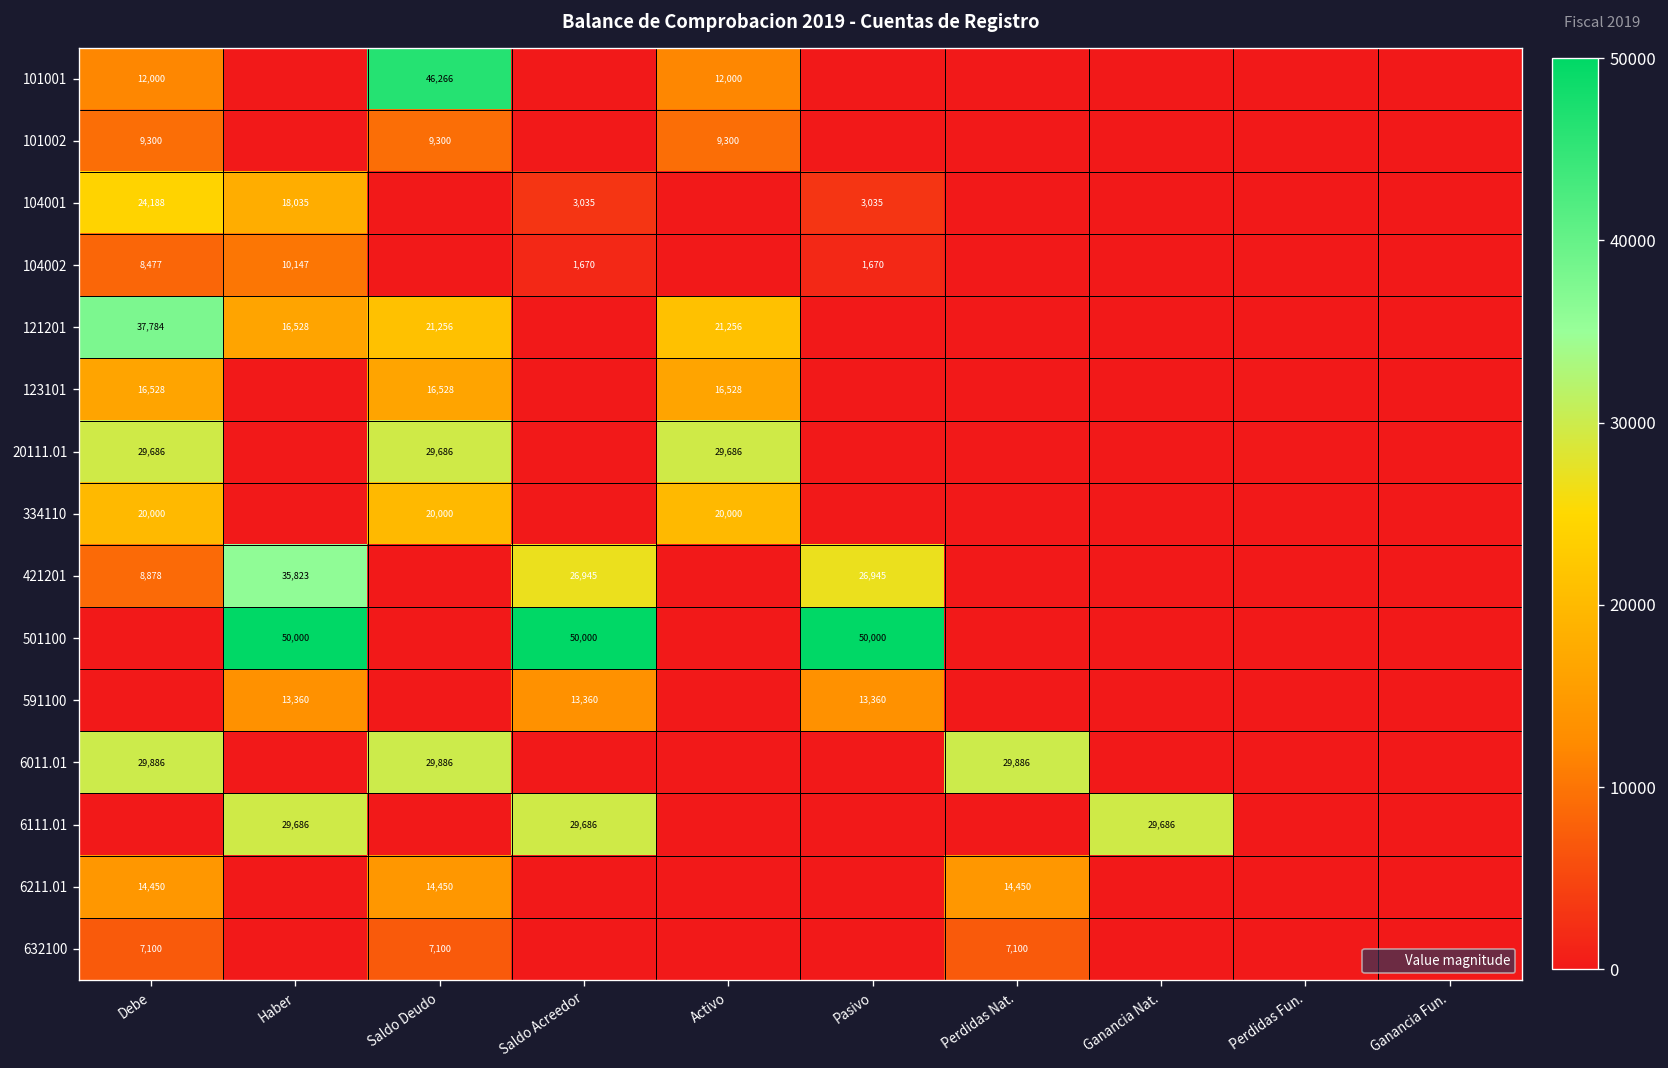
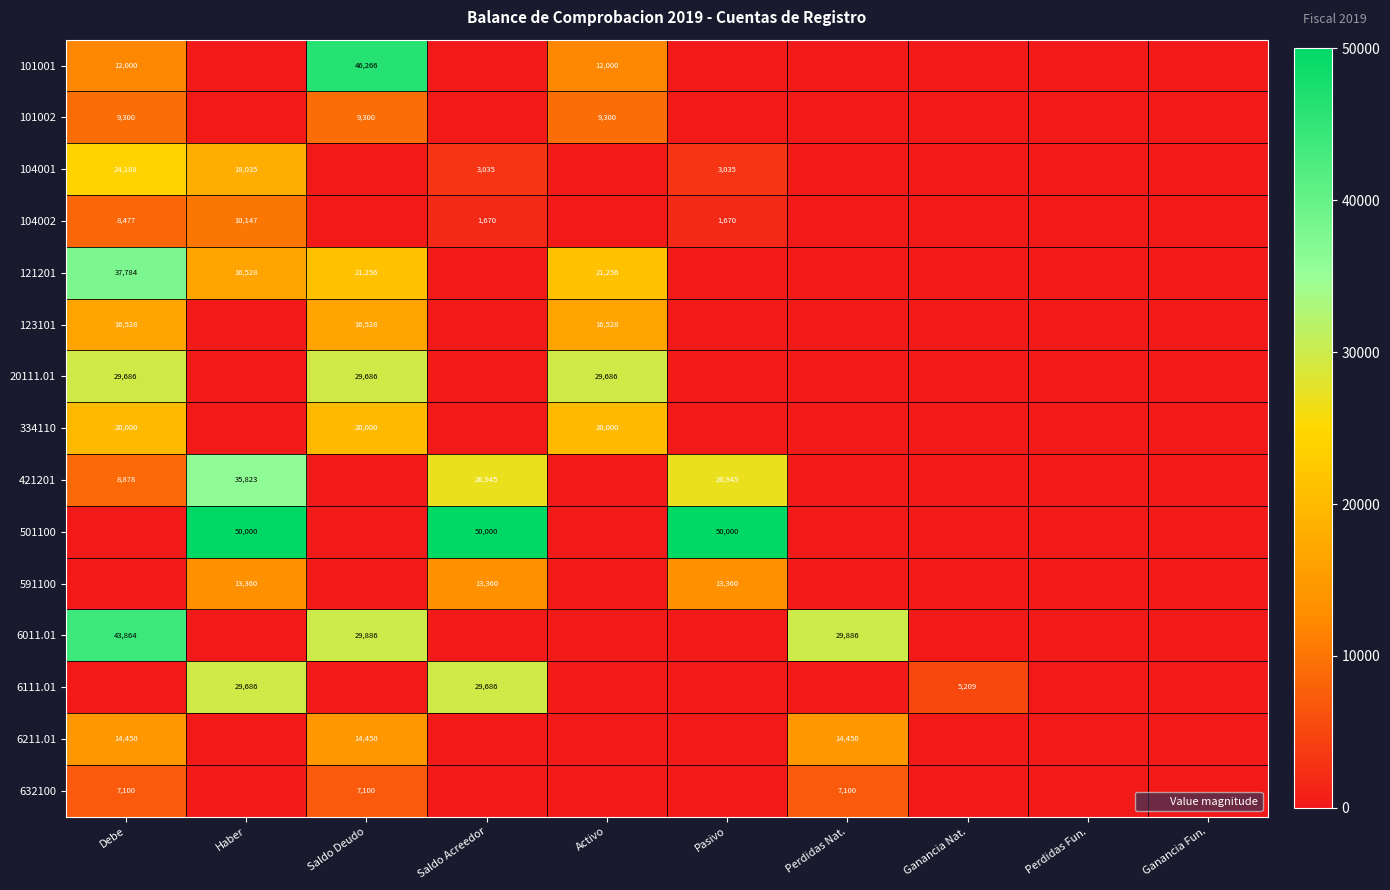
  {
    "101001": {
      "Debe": "12,000",
      "Saldo Deudo": "46,266",
      "Activo": "12,000"
    },
    "101002": {
      "Debe": "9,300",
      "Saldo Deudo": "9,300",
      "Activo": "9,300"
    },
    "104001": {
      "Debe": "24,188",
      "Haber": "18,035",
      "Saldo Acreedor": "3,035",
      "Pasivo": "3,035"
    },
    "104002": {
      "Debe": "8,477",
      "Haber": "10,147",
      "Saldo Acreedor": "1,670",
      "Pasivo": "1,670"
    },
    "121201": {
      "Debe": "37,784",
      "Haber": "16,528",
      "Saldo Deudo": "21,256",
      "Activo": "21,256"
    },
    "123101": {
      "Debe": "16,528",
      "Saldo Deudo": "16,528",
      "Activo": "16,528"
    },
    "20111.01": {
      "Debe": "29,686",
      "Saldo Deudo": "29,686",
      "Activo": "29,686"
    },
    "334110": {
      "Debe": "20,000",
      "Saldo Deudo": "20,000",
      "Activo": "20,000"
    },
    "421201": {
      "Debe": "8,878",
      "Haber": "35,823",
      "Saldo Acreedor": "26,945",
      "Pasivo": "26,945"
    },
    "501100": {
      "Haber": "50,000",
      "Saldo Acreedor": "50,000",
      "Pasivo": "50,000"
    },
    "591100": {
      "Haber": "13,360",
      "Saldo Acreedor": "13,360",
      "Pasivo": "13,360"
    },
    "6011.01": {
-     "Debe": "29,886",
+     "Debe": "43,864",
      "Saldo Deudo": "29,886",
      "Perdidas Nat.": "29,886"
    },
    "6111.01": {
      "Haber": "29,686",
      "Saldo Acreedor": "29,686",
-     "Ganancia Nat.": "29,686"
+     "Ganancia Nat.": "5,209"
    },
    "6211.01": {
      "Debe": "14,450",
      "Saldo Deudo": "14,450",
      "Perdidas Nat.": "14,450"
    },
    "632100": {
      "Debe": "7,100",
      "Saldo Deudo": "7,100",
      "Perdidas Nat.": "7,100"
    }
  }
